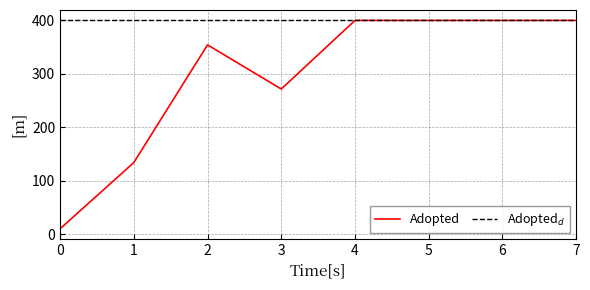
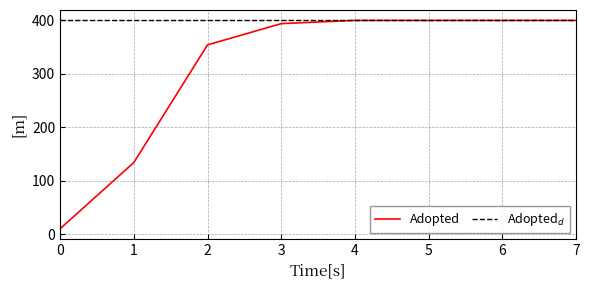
  {
    "0": 10,
    "1": 130,
    "2": 350,
-   "3": 270,
+   "3": 390,
    "4": 400,
    "5": 400,
    "6": 400,
    "7": 400
  }
